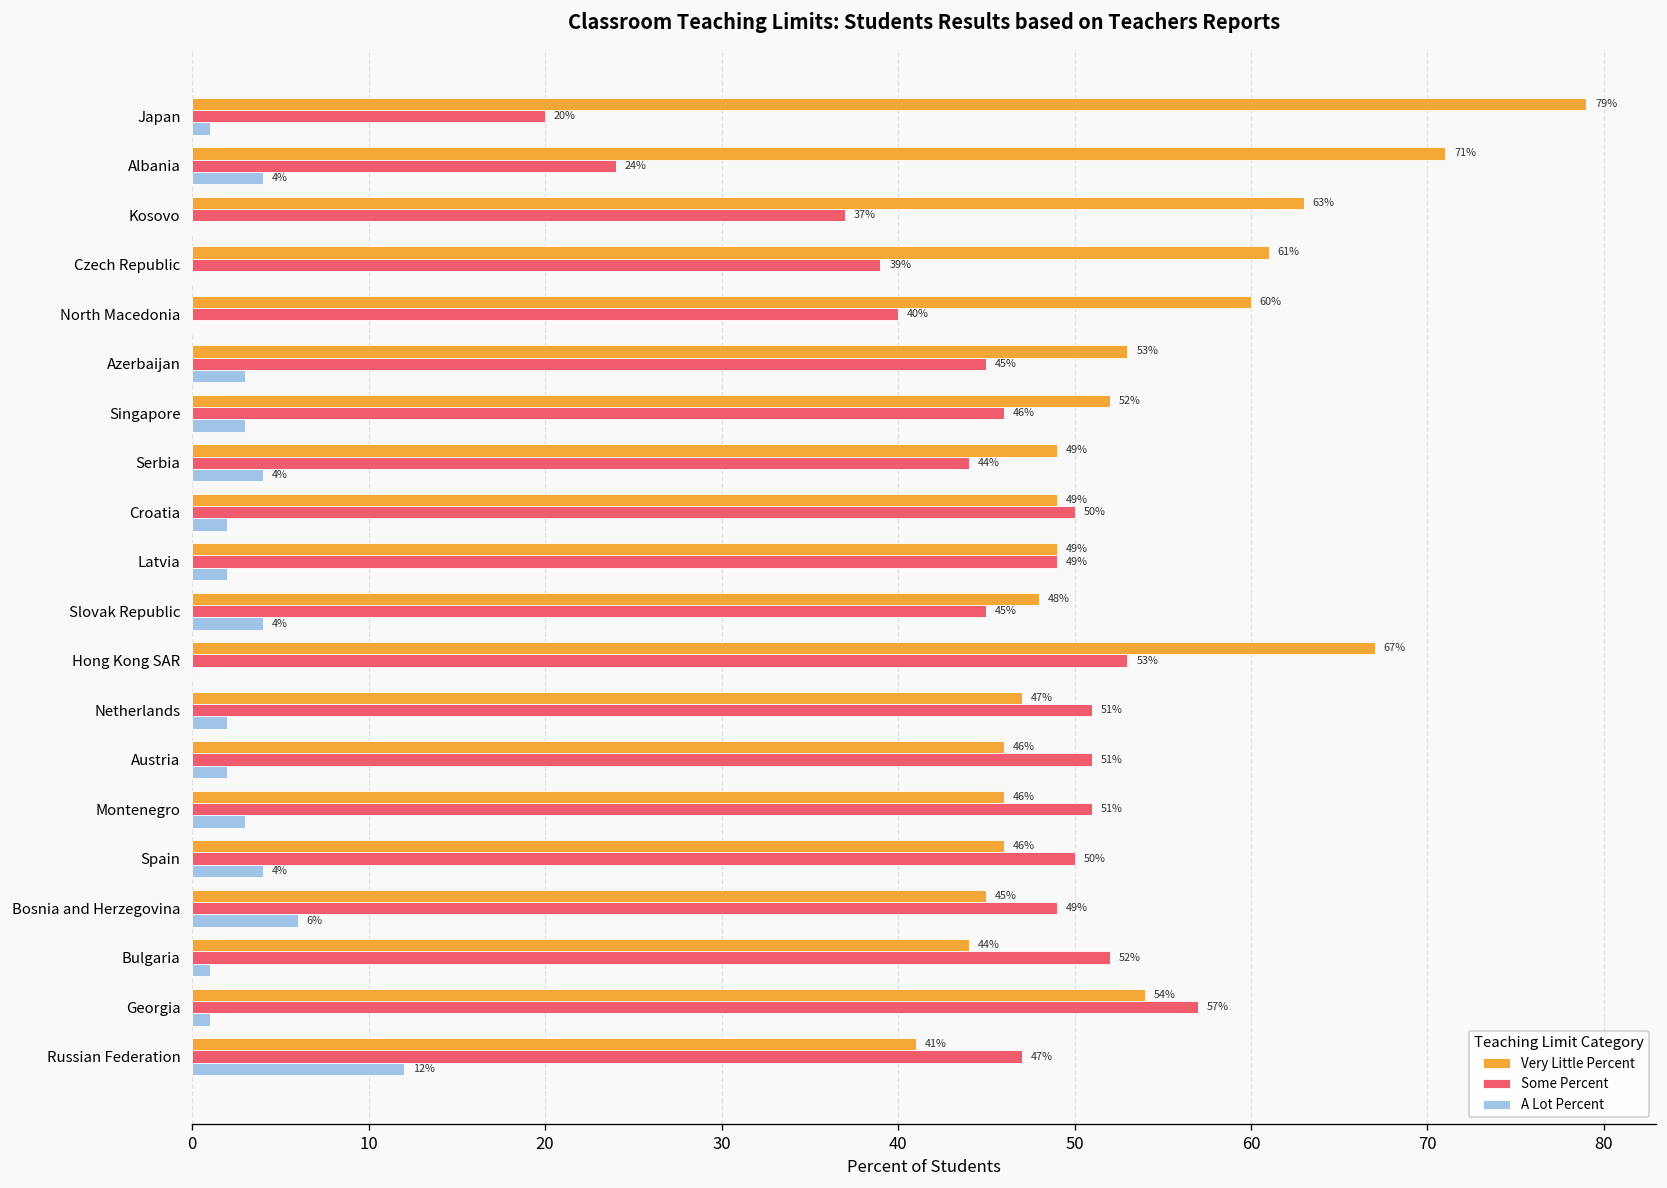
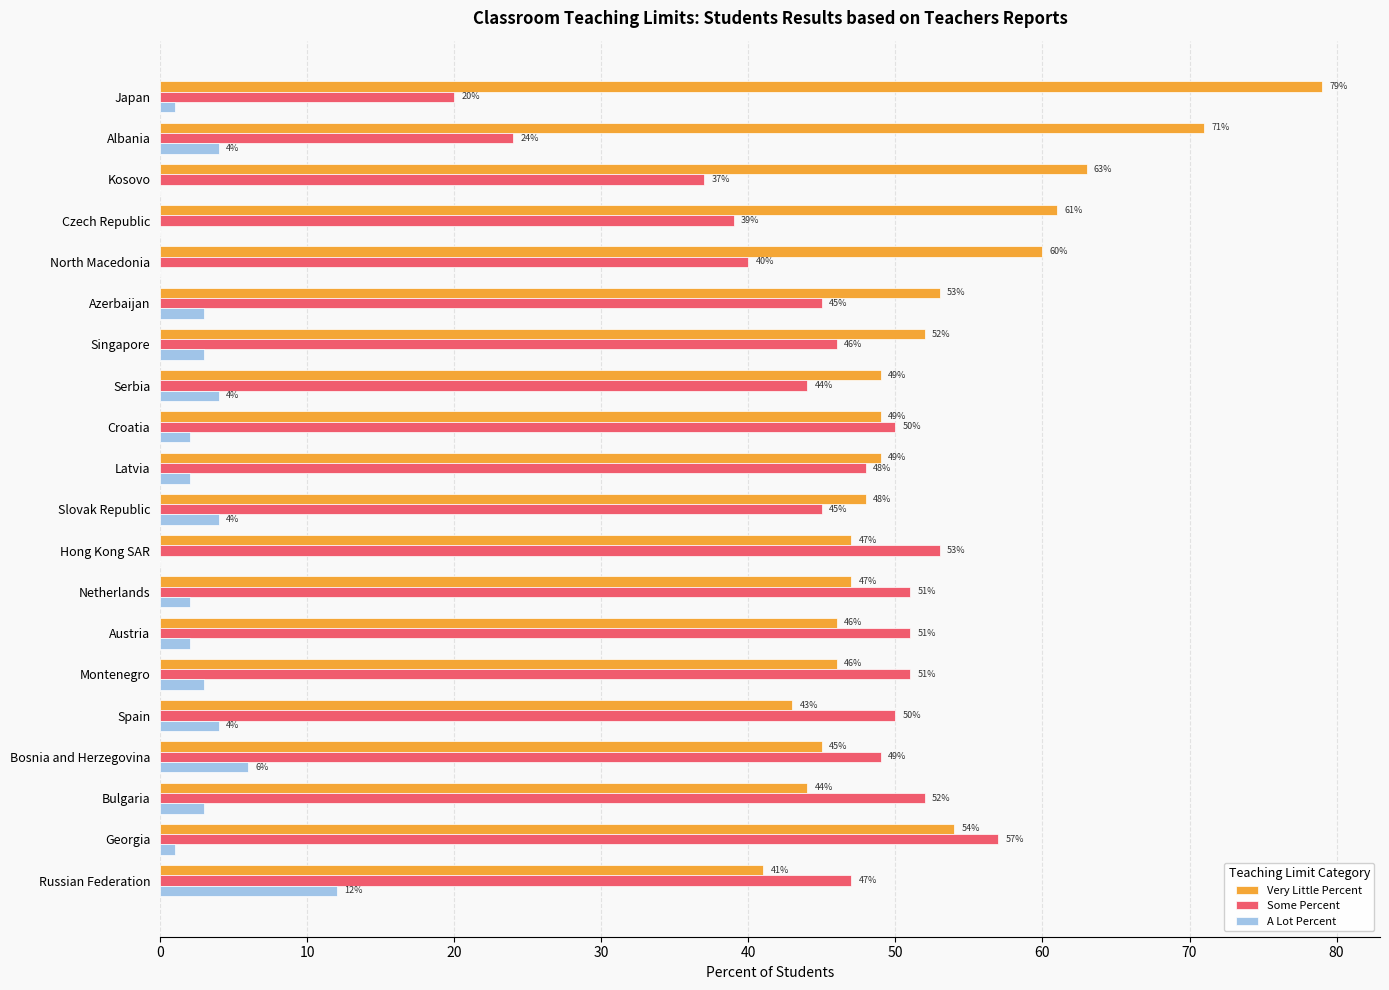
  {
    "Very Little Percent": {
      "Japan": "79%",
      "Albania": "71%",
      "Kosovo": "63%",
      "Czech Republic": "61%",
      "North Macedonia": "60%",
      "Azerbaijan": "53%",
      "Singapore": "52%",
      "Serbia": "49%",
      "Croatia": "49%",
      "Latvia": "49%",
      "Slovak Republic": "48%",
-     "Hong Kong SAR": "67%",
+     "Hong Kong SAR": "47%",
      "Netherlands": "47%",
      "Austria": "46%",
      "Montenegro": "46%",
-     "Spain": "46%",
+     "Spain": "43%",
      "Bosnia and Herzegovina": "45%",
      "Bulgaria": "44%",
      "Georgia": "54%",
      "Russian Federation": "41%"
    },
    "Some Percent": {
      "Japan": "20%",
      "Albania": "24%",
      "Kosovo": "37%",
      "Czech Republic": "39%",
      "North Macedonia": "40%",
      "Azerbaijan": "45%",
      "Singapore": "46%",
      "Serbia": "44%",
      "Croatia": "50%",
-     "Latvia": "49%",
+     "Latvia": "48%",
      "Slovak Republic": "45%",
      "Hong Kong SAR": "53%",
      "Netherlands": "51%",
      "Austria": "51%",
      "Montenegro": "51%",
      "Spain": "50%",
      "Bosnia and Herzegovina": "49%",
      "Bulgaria": "52%",
      "Georgia": "57%",
      "Russian Federation": "47%"
    },
    "A Lot Percent": {
      "Japan": "1",
      "Kosovo": "0",
      "Czech Republic": "0",
      "North Macedonia": "0",
      "Azerbaijan": "3",
      "Singapore": "3",
      "Croatia": "2",
      "Latvia": "2",
      "Hong Kong SAR": "0",
      "Netherlands": "2",
      "Austria": "2",
      "Montenegro": "3",
-     "Bulgaria": "1",
+     "Bulgaria": "3",
      "Georgia": "1"
    }
  }
